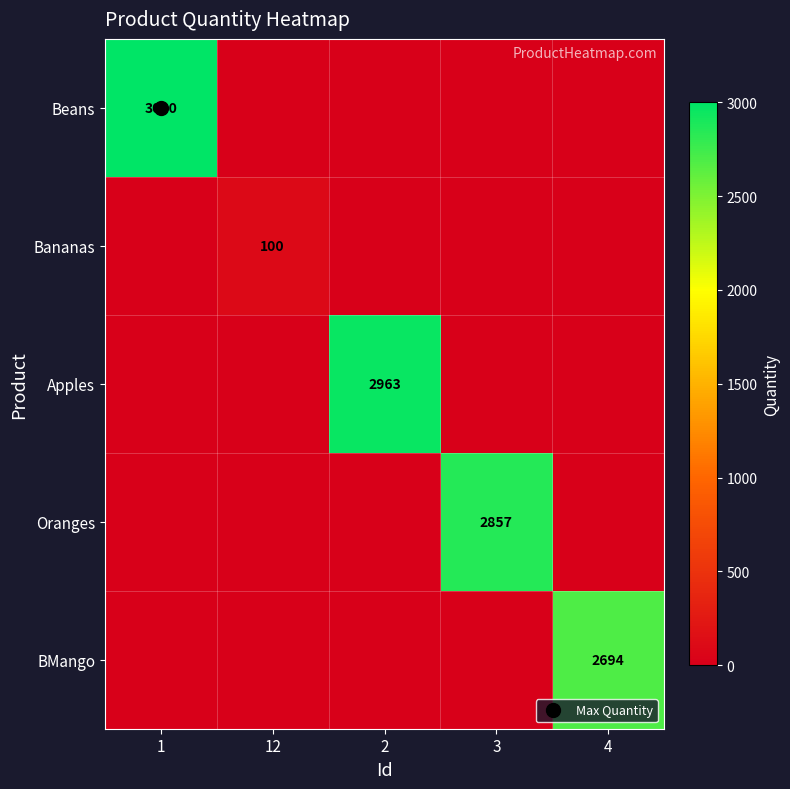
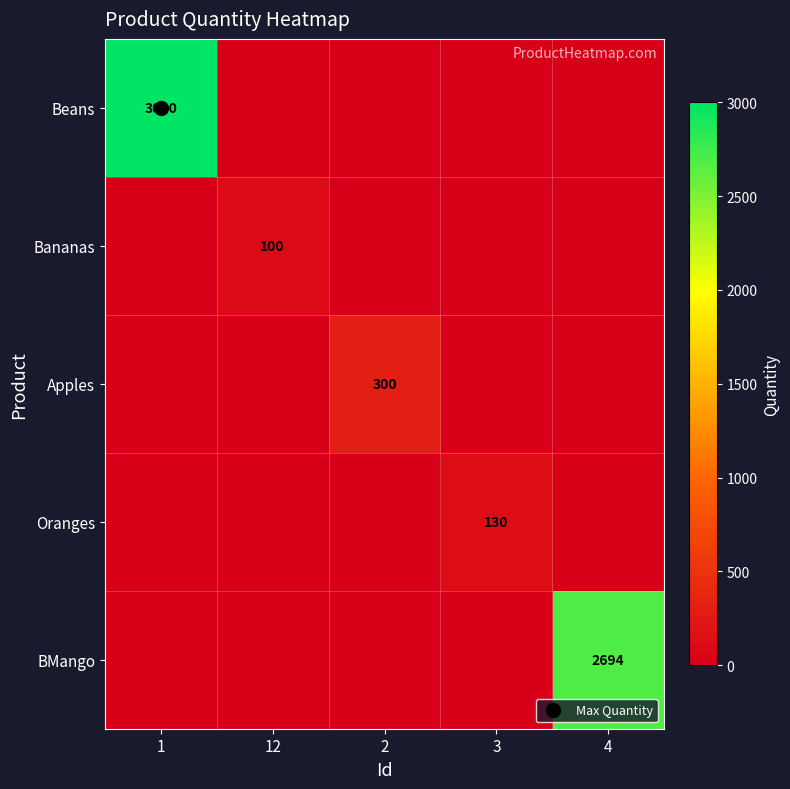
  {
    "Bananas": {
      "12": 100
    },
    "Apples": {
-     "2": 2963
+     "2": 300
    },
    "Oranges": {
-     "3": 2857
+     "3": 130
    },
    "BMango": {
      "4": 2694
    }
  }
